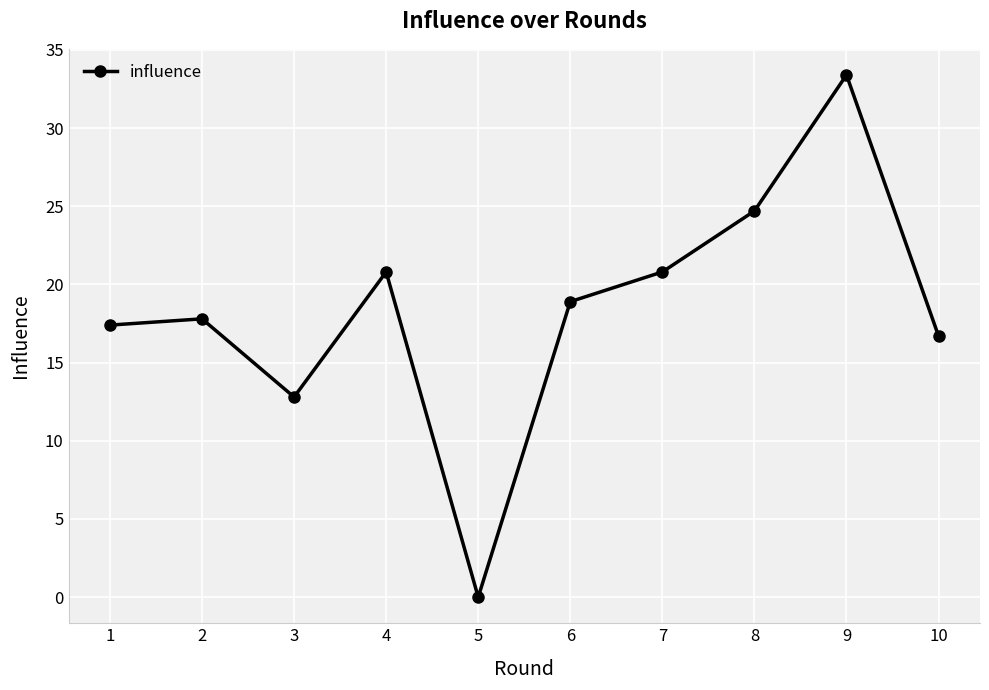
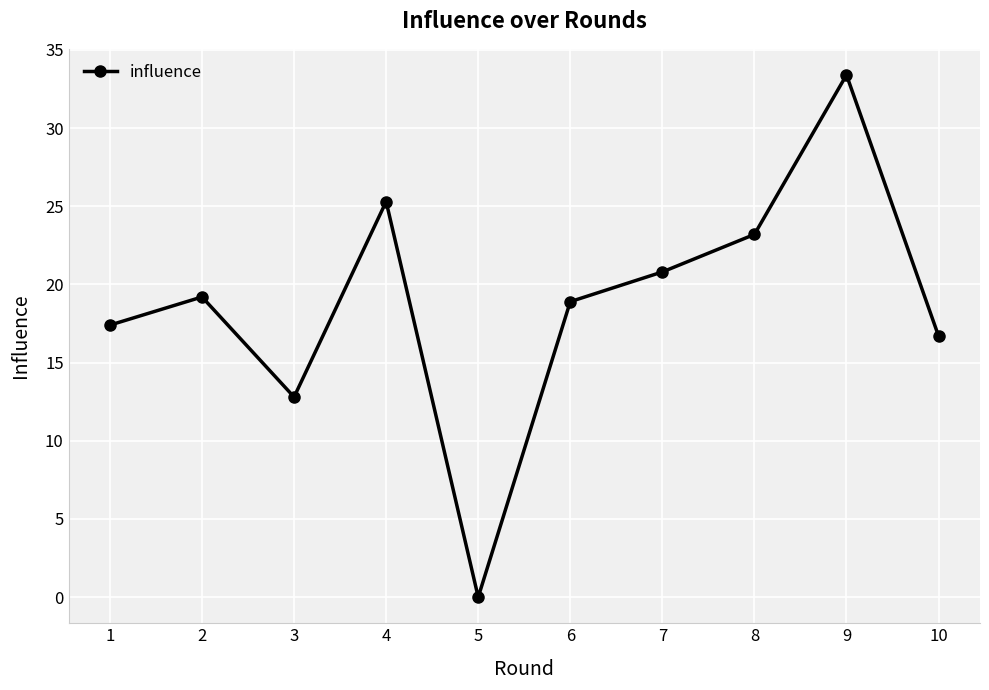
  {
    "1": 17.4,
-   "2": 17.8,
+   "2": 19.2,
    "3": 12.8,
-   "4": 20.8,
+   "4": 25.3,
    "5": 0.0,
    "6": 18.9,
    "7": 20.8,
-   "8": 24.7,
+   "8": 23.2,
    "9": 33.4,
    "10": 16.7
  }
